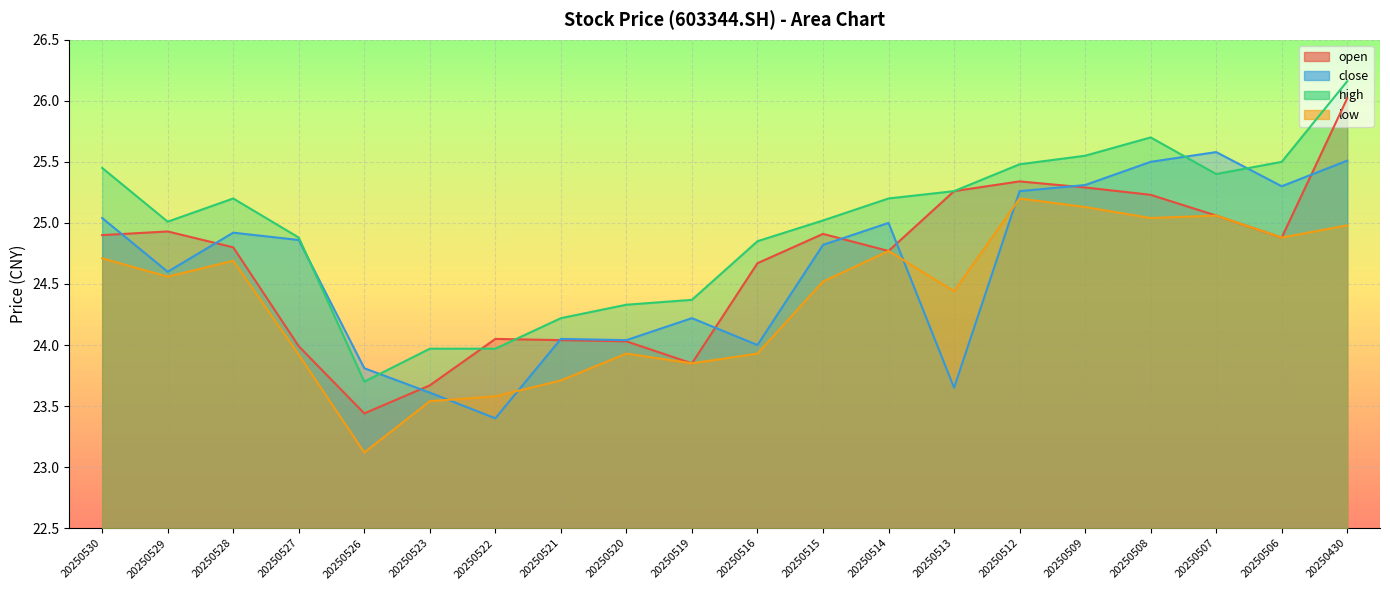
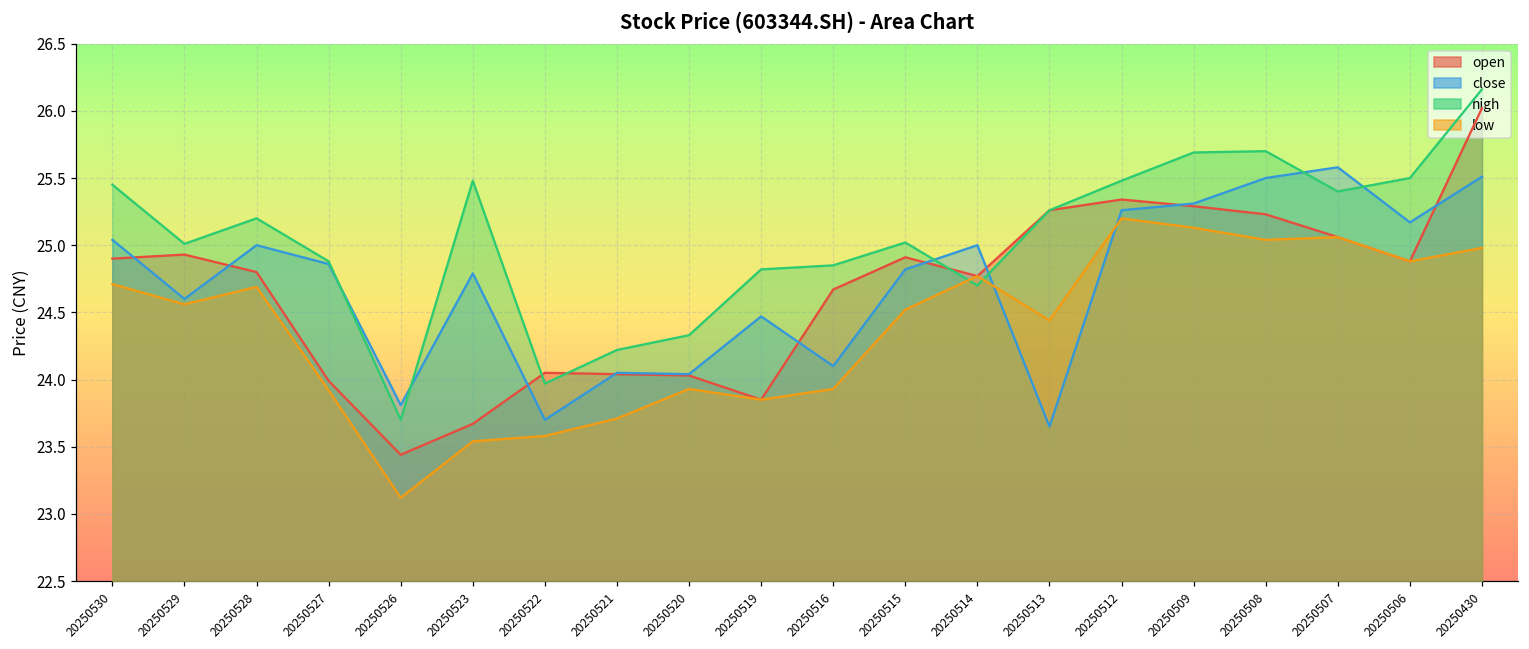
  {
    "close": {
      "20250530": 25.04,
      "20250529": 24.60,
-     "20250528": 24.92,
+     "20250528": 25.00,
      "20250526": 23.81,
-     "20250523": 23.61,
-     "20250522": 23.4,
-     "20250519": 24.22,
-     "20250516": 24.0,
+     "20250523": 24.79,
+     "20250522": 23.7,
+     "20250519": 24.47,
+     "20250516": 24.1,
      "20250515": 24.82,
      "20250514": 25.00,
      "20250513": 23.65,
      "20250512": 25.26,
      "20250508": 25.50,
      "20250507": 25.58,
-     "20250506": 25.30,
+     "20250506": 25.17,
      "20250430": 25.51
    },
    "high": {
      "20250530": 25.45,
      "20250529": 25.01,
      "20250528": 25.20,
      "20250526": 23.70,
-     "20250523": 23.97,
+     "20250523": 25.48,
      "20250522": 23.97,
      "20250521": 24.22,
      "20250520": 24.33,
-     "20250519": 24.37,
+     "20250519": 24.82,
      "20250516": 24.85,
      "20250515": 25.02,
-     "20250514": 25.2,
+     "20250514": 24.7,
      "20250512": 25.48,
-     "20250509": 25.55,
+     "20250509": 25.69,
      "20250508": 25.70,
      "20250507": 25.40,
      "20250506": 25.50
    }
  }
